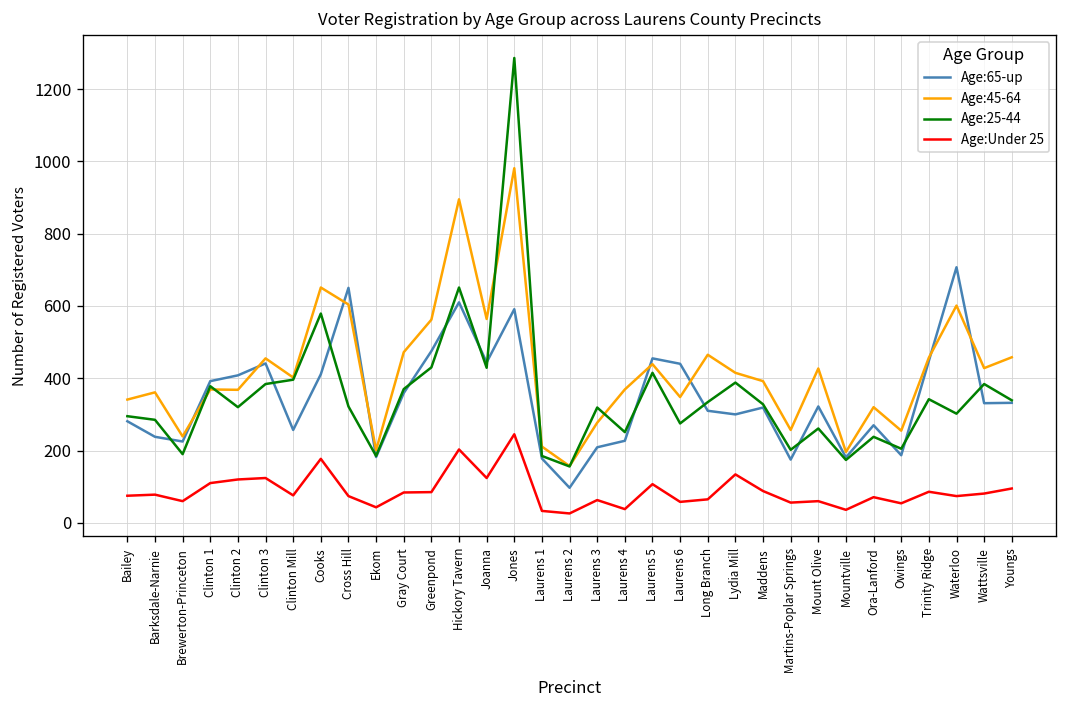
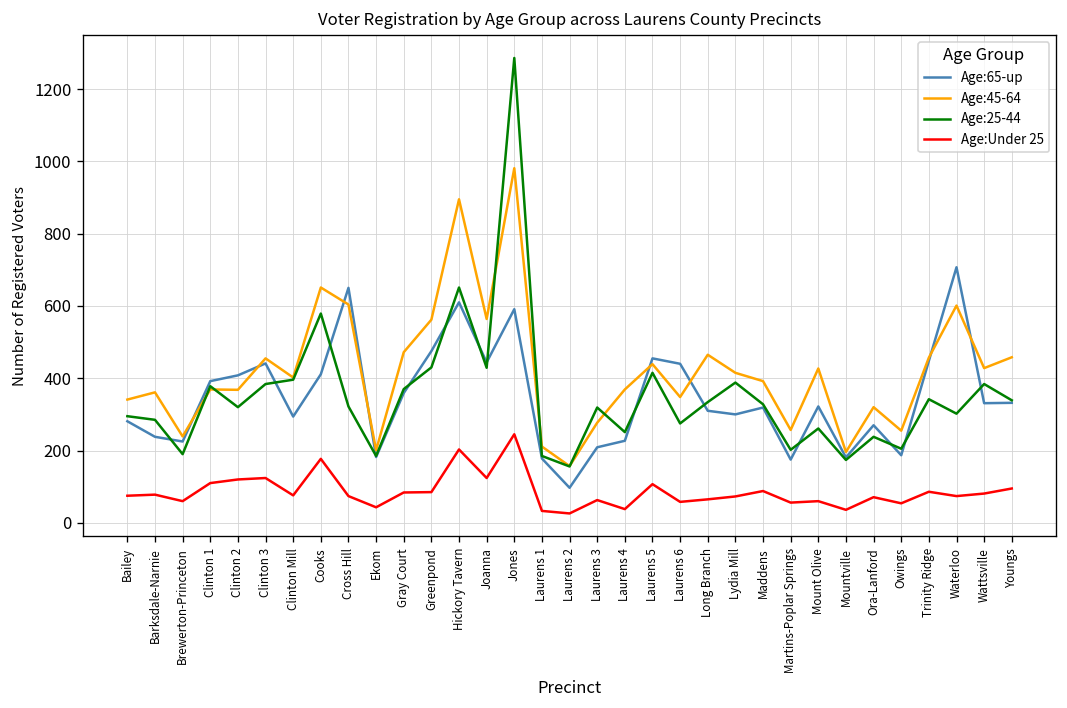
  {
    "Age:65-up": {
      "Bailey": 280,
      "Barksdale-Narnie": 240,
      "Brewerton-Princeton": 230,
      "Clinton 1": 390,
      "Clinton 2": 410,
      "Clinton 3": 440,
-     "Clinton Mill": 260,
+     "Clinton Mill": 290,
      "Cooks": 410,
      "Cross Hill": 650,
      "Gray Court": 360,
      "Greenpond": 480,
      "Hickory Tavern": 610,
      "Joanna": 440,
      "Jones": 590,
      "Laurens 2": 100,
      "Laurens 3": 210,
      "Laurens 4": 230,
      "Laurens 5": 460,
      "Laurens 6": 440,
      "Long Branch": 310,
      "Lydia Mill": 300,
      "Maddens": 320,
      "Martins-Poplar Springs": 180,
      "Mount Olive": 320,
      "Ora-Lanford": 270,
      "Owings": 190,
      "Trinity Ridge": 450,
      "Waterloo": 710,
      "Wattsville": 330
    },
    "Age:45-64": {
      "Bailey": 340,
      "Barksdale-Narnie": 360,
      "Brewerton-Princeton": 240,
      "Clinton 1": 370,
      "Clinton 2": 370,
      "Clinton 3": 460,
      "Cooks": 650,
      "Cross Hill": 600,
      "Ekom": 200,
      "Gray Court": 470,
      "Greenpond": 560,
      "Hickory Tavern": 900,
      "Joanna": 560,
      "Jones": 980,
      "Laurens 1": 210,
      "Laurens 3": 280,
      "Laurens 4": 370,
      "Laurens 5": 440,
      "Laurens 6": 350,
      "Long Branch": 470,
      "Lydia Mill": 420,
      "Maddens": 390,
      "Martins-Poplar Springs": 260,
      "Mount Olive": 430,
      "Mountville": 200,
      "Ora-Lanford": 320,
      "Owings": 260,
      "Trinity Ridge": 460,
      "Waterloo": 600,
      "Wattsville": 430,
      "Youngs": 460
    },
    "Age:25-44": {
      "Bailey": 300,
      "Barksdale-Narnie": 290,
      "Brewerton-Princeton": 190,
      "Clinton 1": 380,
      "Clinton 2": 320,
      "Clinton 3": 380,
      "Cooks": 580,
      "Cross Hill": 320,
      "Gray Court": 370,
      "Greenpond": 430,
      "Hickory Tavern": 650,
      "Joanna": 430,
      "Jones": 1290,
      "Laurens 3": 320,
      "Laurens 4": 250,
      "Laurens 5": 420,
      "Laurens 6": 280,
      "Long Branch": 330,
      "Lydia Mill": 390,
      "Maddens": 330,
      "Martins-Poplar Springs": 200,
      "Mount Olive": 260,
      "Ora-Lanford": 240,
      "Owings": 210,
      "Trinity Ridge": 340,
      "Waterloo": 300,
      "Wattsville": 380
    },
    "Age:Under 25": {
      "Bailey": 80,
      "Barksdale-Narnie": 80,
      "Brewerton-Princeton": 60,
      "Clinton 1": 110,
      "Clinton 2": 120,
      "Clinton 3": 120,
      "Clinton Mill": 80,
      "Cooks": 180,
      "Cross Hill": 70,
      "Ekom": 40,
      "Gray Court": 80,
      "Greenpond": 90,
      "Hickory Tavern": 200,
      "Joanna": 120,
      "Jones": 250,
      "Laurens 1": 30,
      "Laurens 2": 30,
      "Laurens 3": 60,
      "Laurens 4": 40,
      "Laurens 5": 110,
      "Laurens 6": 60,
      "Long Branch": 70,
-     "Lydia Mill": 130,
+     "Lydia Mill": 70,
      "Maddens": 90,
      "Martins-Poplar Springs": 60,
      "Mount Olive": 60,
      "Mountville": 40,
      "Ora-Lanford": 70,
      "Owings": 50,
      "Trinity Ridge": 90,
      "Waterloo": 70,
      "Wattsville": 80,
      "Youngs": 100
    }
  }
